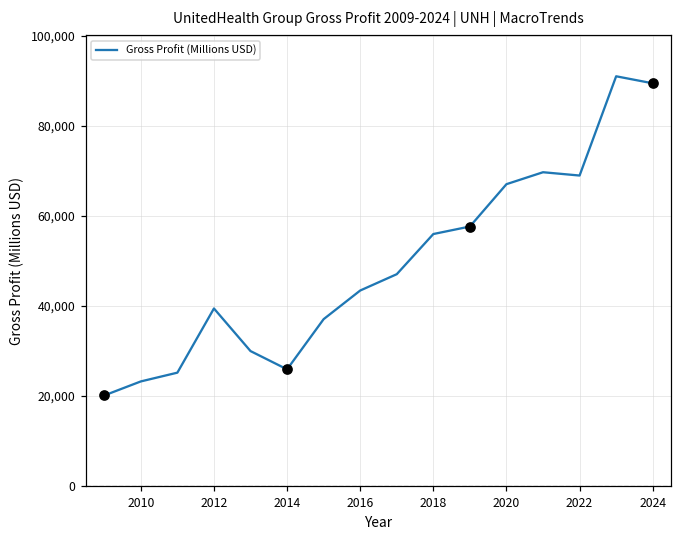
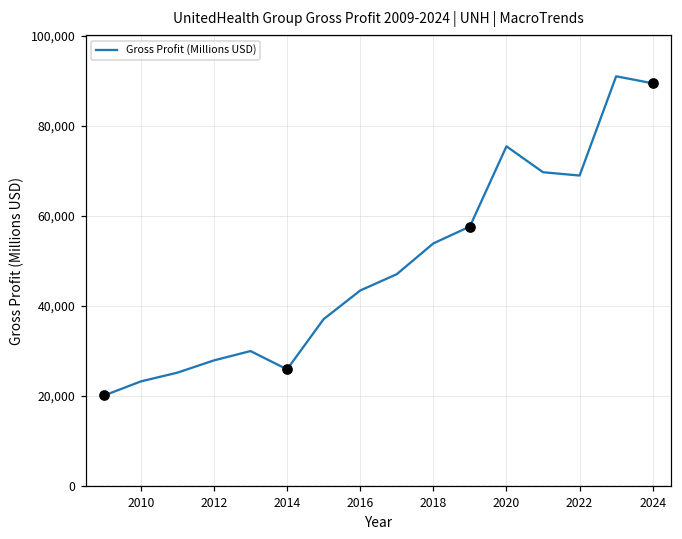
  {
    "Gross Profit (Millions USD)": {
      "2010": "23,000",
-     "2012": "39,000",
+     "2012": "28,000",
      "2016": "43,000",
-     "2018": "56,000",
-     "2020": "67,000",
+     "2018": "54,000",
+     "2020": "75,000",
      "2022": "69,000"
    }
  }
